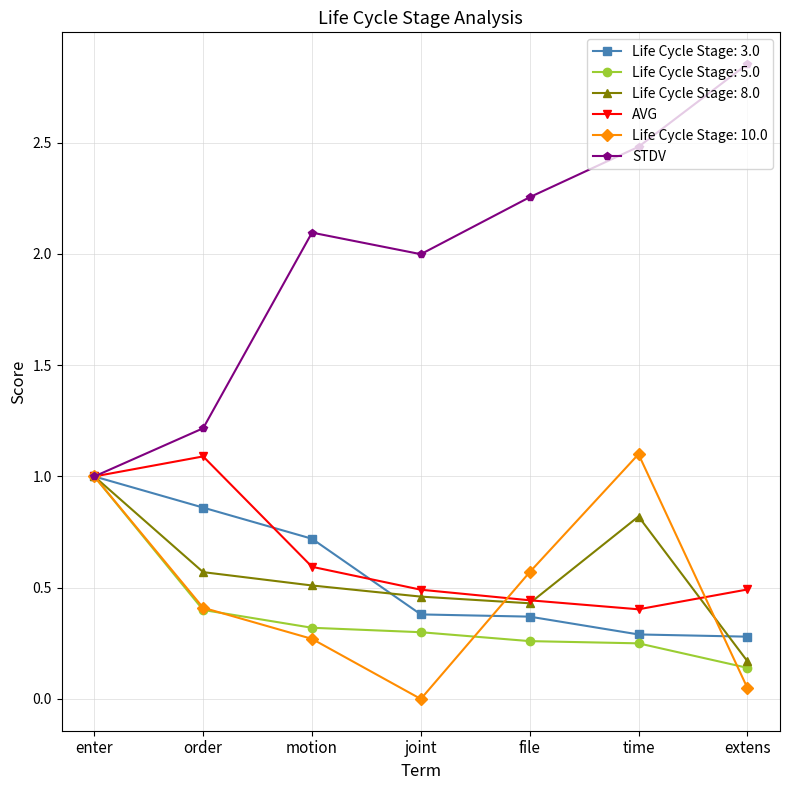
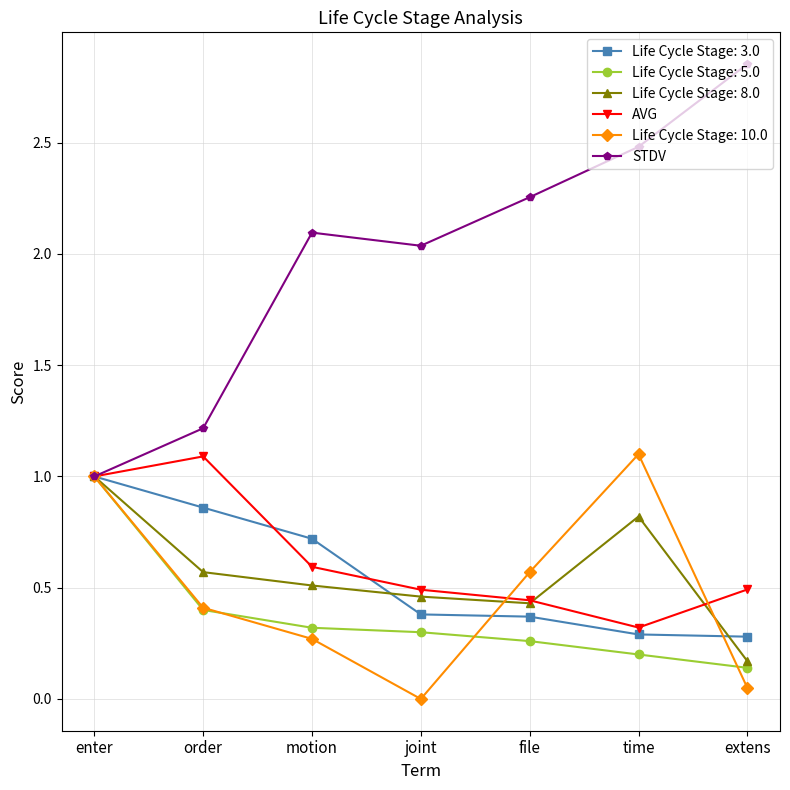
  {
    "Life Cycle Stage: 3.0": {
      "order": 0.86,
      "motion": 0.72,
      "joint": 0.38,
      "file": 0.37,
      "time": 0.29,
      "extens": 0.28
    },
    "Life Cycle Stage: 5.0": {
      "motion": 0.32,
      "joint": 0.30,
      "file": 0.26,
-     "time": 0.25,
+     "time": 0.20,
      "extens": 0.14
    },
    "Life Cycle Stage: 8.0": {
      "order": 0.57,
      "motion": 0.51,
      "joint": 0.46,
      "file": 0.43,
      "time": 0.82,
      "extens": 0.17
    },
    "AVG": {
      "order": 1.09,
      "motion": 0.59,
      "joint": 0.49,
      "file": 0.44,
-     "time": 0.40,
+     "time": 0.32,
      "extens": 0.49
    },
    "Life Cycle Stage: 10.0": {
      "motion": 0.27,
      "joint": 0.00,
      "file": 0.57,
      "time": 1.10,
      "extens": 0.05
    },
    "STDV": {
      "order": 1.22,
      "motion": 2.10,
-     "joint": 2.00,
+     "joint": 2.04,
      "file": 2.25
    }
  }
